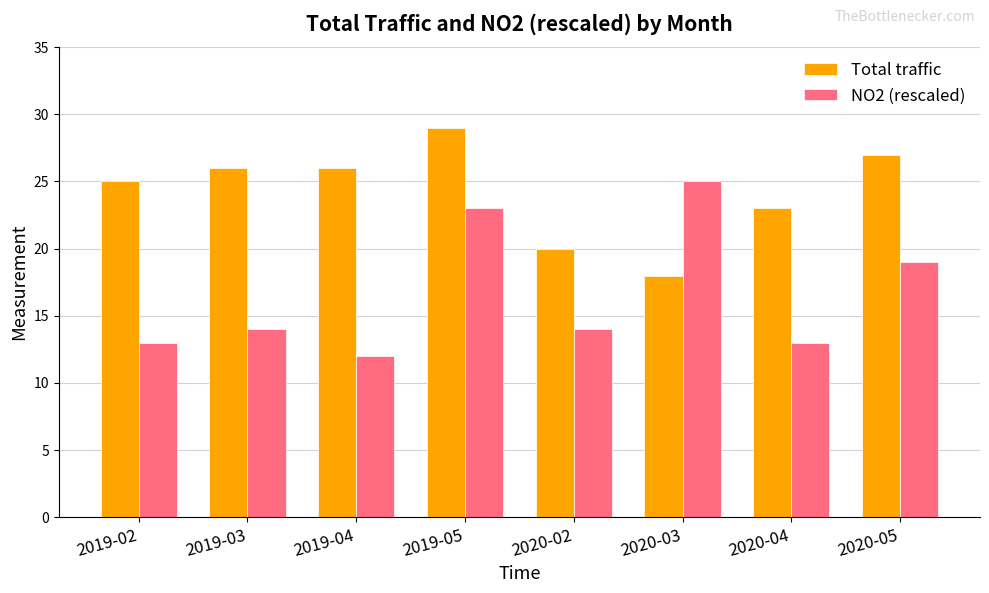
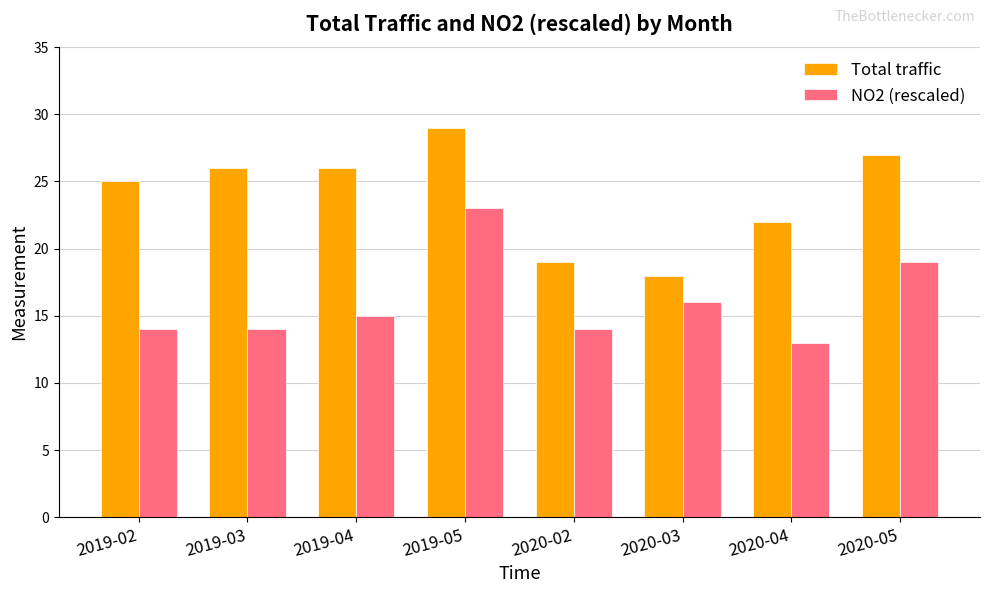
  {
    "Total traffic": {
      "2019-02": 25,
      "2019-03": 26,
      "2019-04": 26,
      "2019-05": 29,
-     "2020-02": 20,
+     "2020-02": 19,
      "2020-03": 18,
-     "2020-04": 23,
+     "2020-04": 22,
      "2020-05": 27
    },
    "NO2 (rescaled)": {
-     "2019-02": 13,
+     "2019-02": 14,
      "2019-03": 14,
-     "2019-04": 12,
+     "2019-04": 15,
      "2019-05": 23,
      "2020-02": 14,
-     "2020-03": 25,
+     "2020-03": 16,
      "2020-04": 13,
      "2020-05": 19
    }
  }
